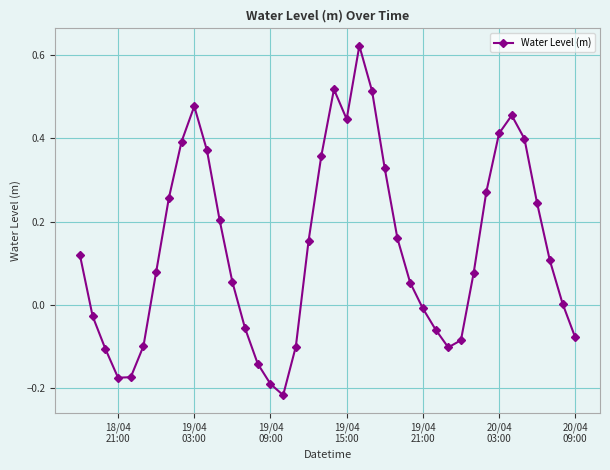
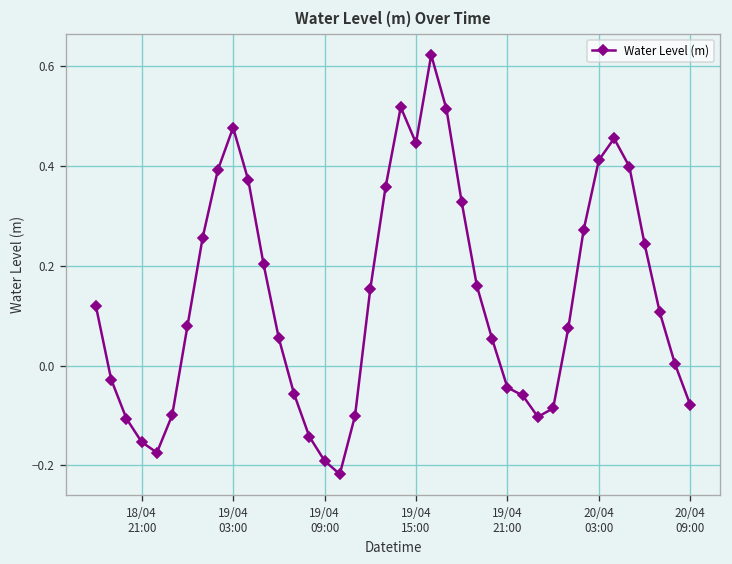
  {
-   "18/04 21:00": -0.18,
+   "18/04 21:00": -0.15,
    "19/04 03:00": 0.48,
    "19/04 09:00": -0.19,
    "19/04 15:00": 0.45,
-   "19/04 21:00": -0.01,
+   "19/04 21:00": -0.04,
    "20/04 03:00": 0.41,
    "20/04 09:00": -0.08
  }
